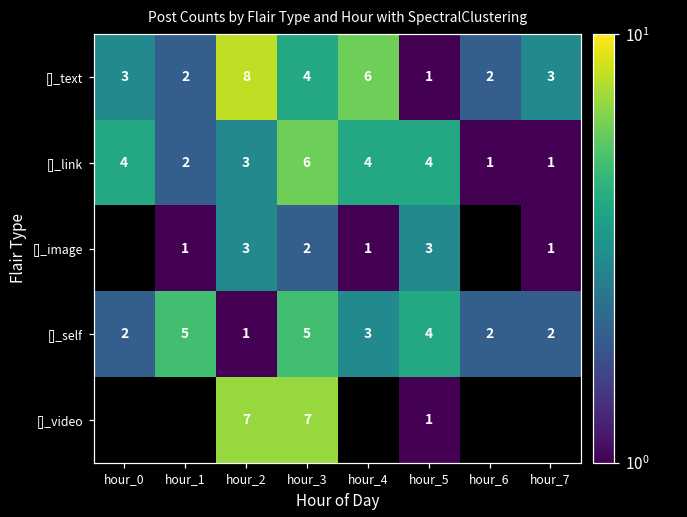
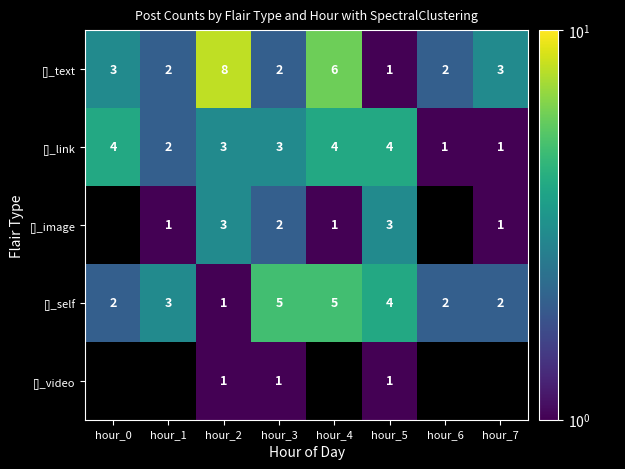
  {
    "[]_text": {
      "hour_0": 3,
      "hour_1": 2,
      "hour_2": 8,
-     "hour_3": 4,
+     "hour_3": 2,
      "hour_4": 6,
      "hour_5": 1,
      "hour_6": 2,
      "hour_7": 3
    },
    "[]_link": {
      "hour_0": 4,
      "hour_1": 2,
      "hour_2": 3,
-     "hour_3": 6,
+     "hour_3": 3,
      "hour_4": 4,
      "hour_5": 4,
      "hour_6": 1,
      "hour_7": 1
    },
    "[]_image": {
      "hour_1": 1,
      "hour_2": 3,
      "hour_3": 2,
      "hour_4": 1,
      "hour_5": 3,
      "hour_7": 1
    },
    "[]_self": {
      "hour_0": 2,
-     "hour_1": 5,
+     "hour_1": 3,
      "hour_2": 1,
      "hour_3": 5,
-     "hour_4": 3,
+     "hour_4": 5,
      "hour_5": 4,
      "hour_6": 2,
      "hour_7": 2
    },
    "[]_video": {
-     "hour_2": 7,
-     "hour_3": 7,
+     "hour_2": 1,
+     "hour_3": 1,
      "hour_5": 1
    }
  }
